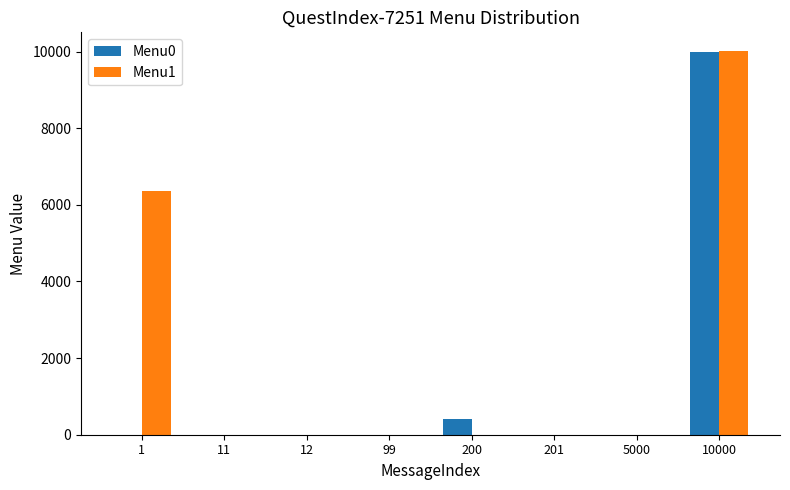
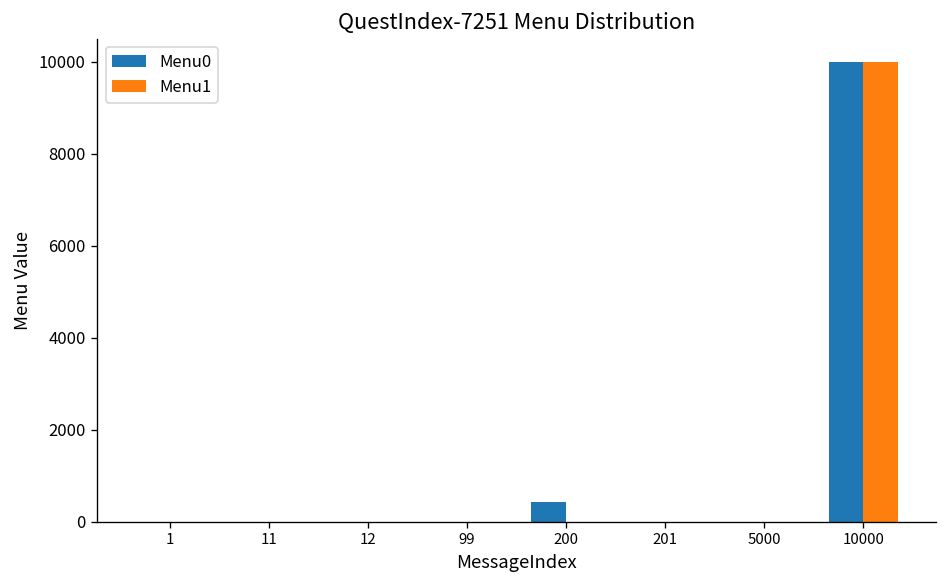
  {
    "Menu0": {
      "1": 0,
      "11": 0,
      "12": 0,
      "99": 0,
      "200": 400,
      "201": 0,
      "5000": 0,
      "10000": 10000
    },
    "Menu1": {
-     "1": 6400,
+     "1": 0,
      "11": 0,
      "12": 0,
      "99": 0,
      "200": 0,
      "201": 0,
      "5000": 0,
      "10000": 10000
    }
  }
